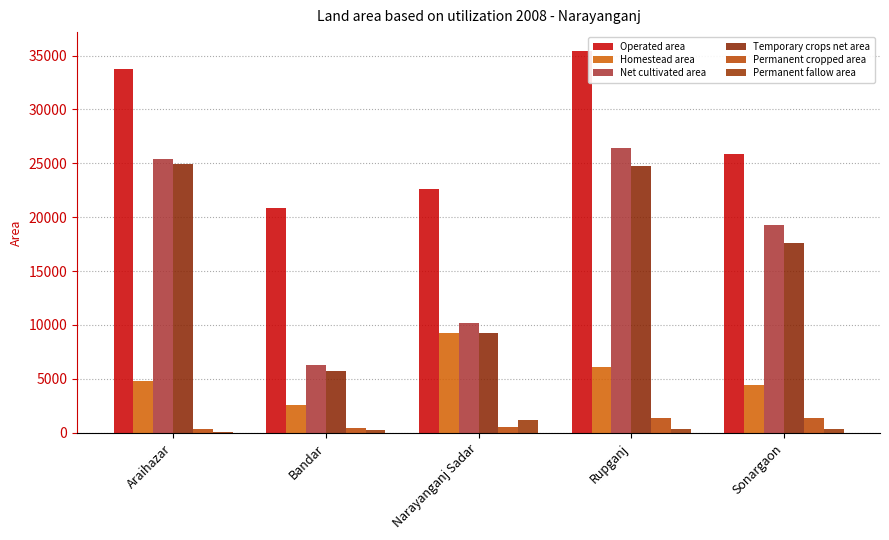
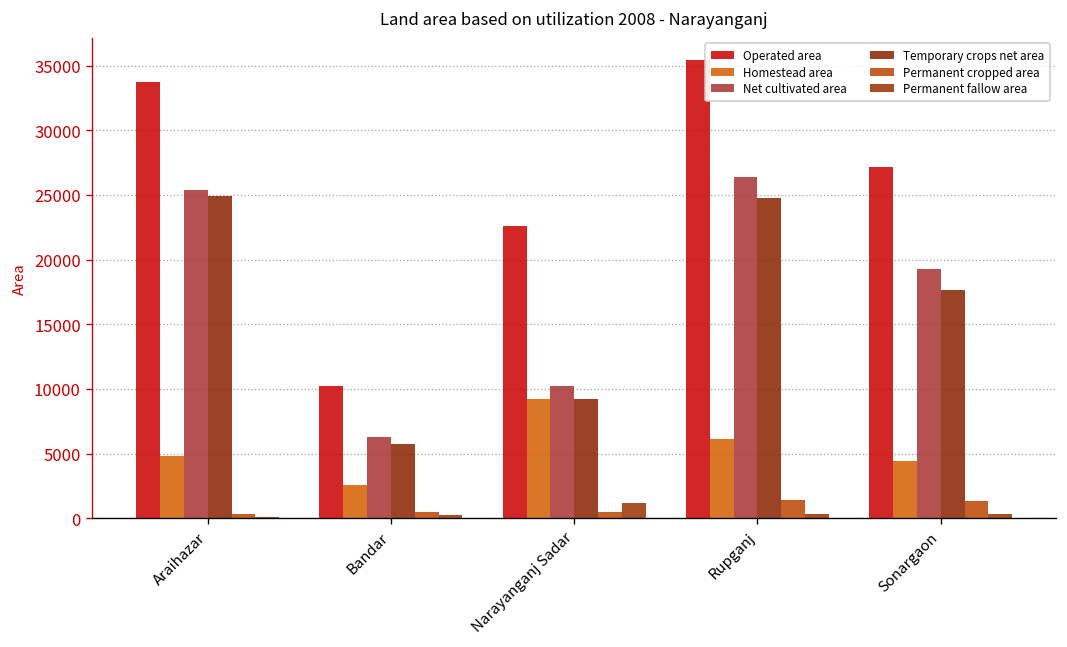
  {
    "Operated area": {
      "Araihazar": 33700,
-     "Bandar": 20800,
+     "Bandar": 10200,
      "Narayanganj Sadar": 22600,
      "Rupganj": 35400,
-     "Sonargaon": 25900
+     "Sonargaon": 27200
    }
  }
